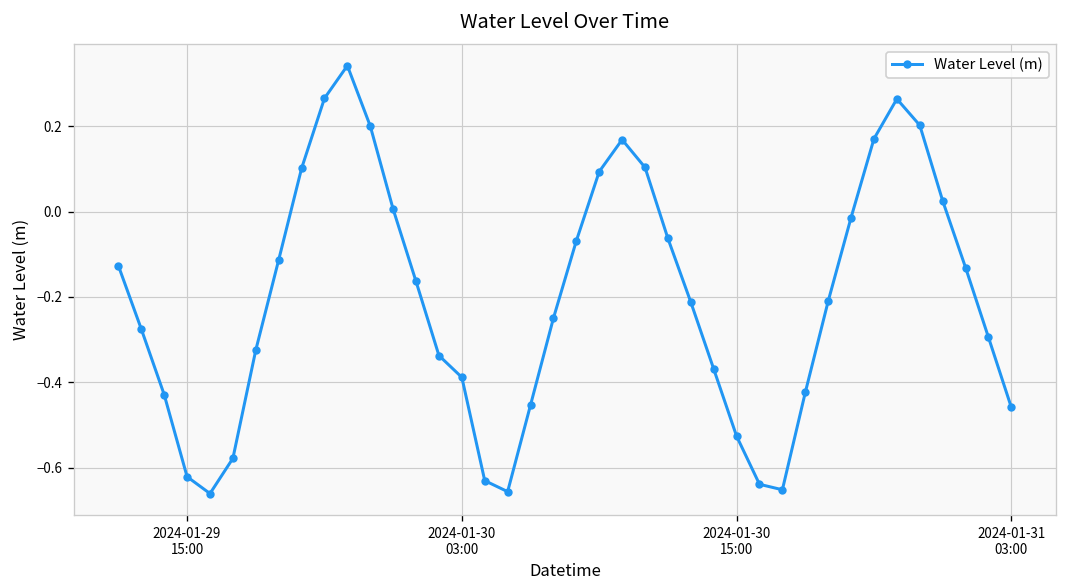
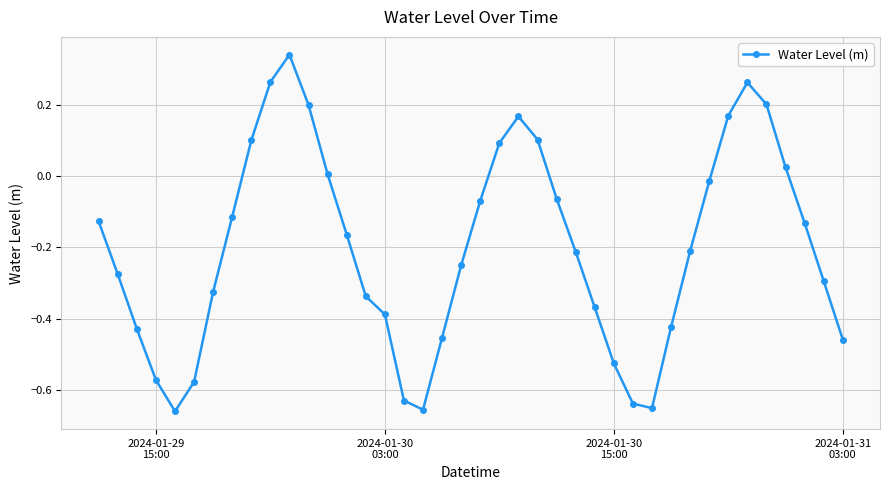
  {
-   "2024-01-29 15:00": -0.62,
+   "2024-01-29 15:00": -0.57,
    "2024-01-30 03:00": -0.39,
    "2024-01-30 15:00": -0.53,
    "2024-01-31 03:00": -0.46
  }
